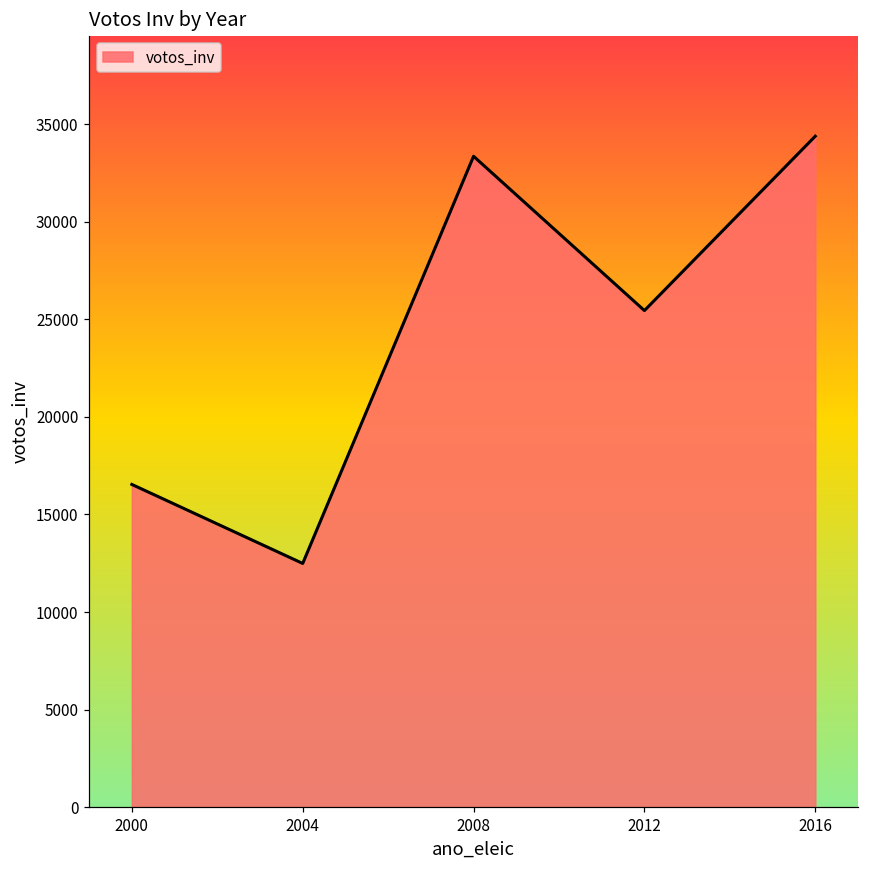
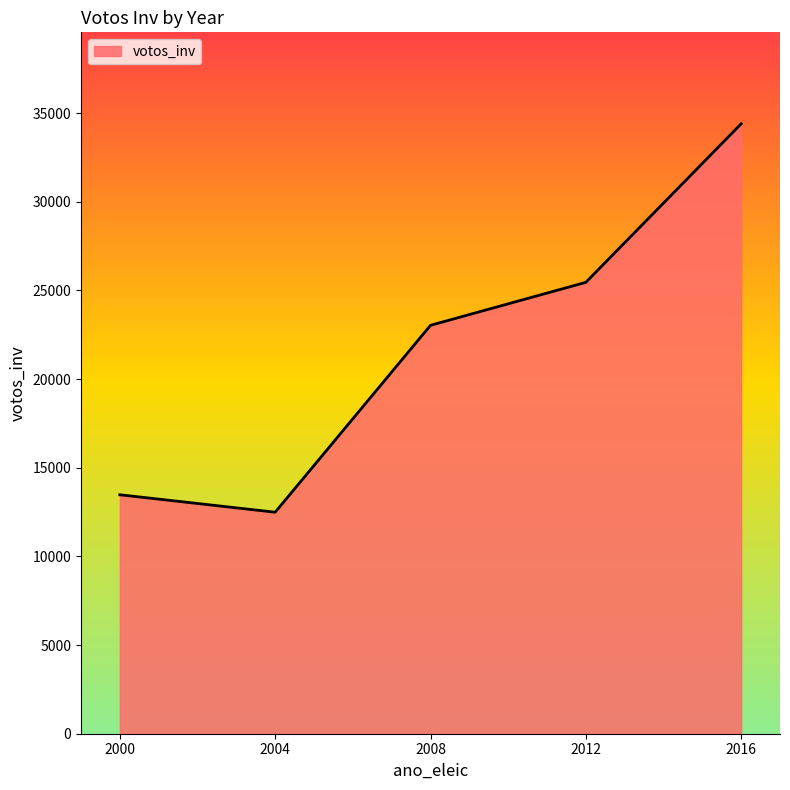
  {
-   "2000": 16500,
+   "2000": 13500,
    "2004": 12500,
-   "2008": 33400,
+   "2008": 23000,
    "2012": 25500,
    "2016": 34400
  }
